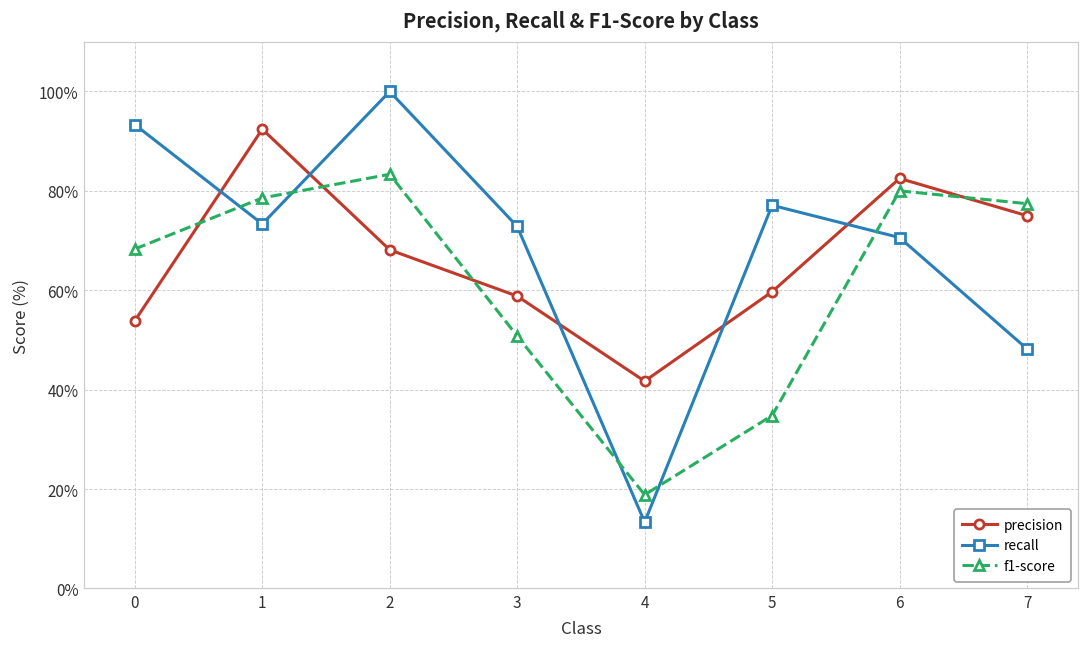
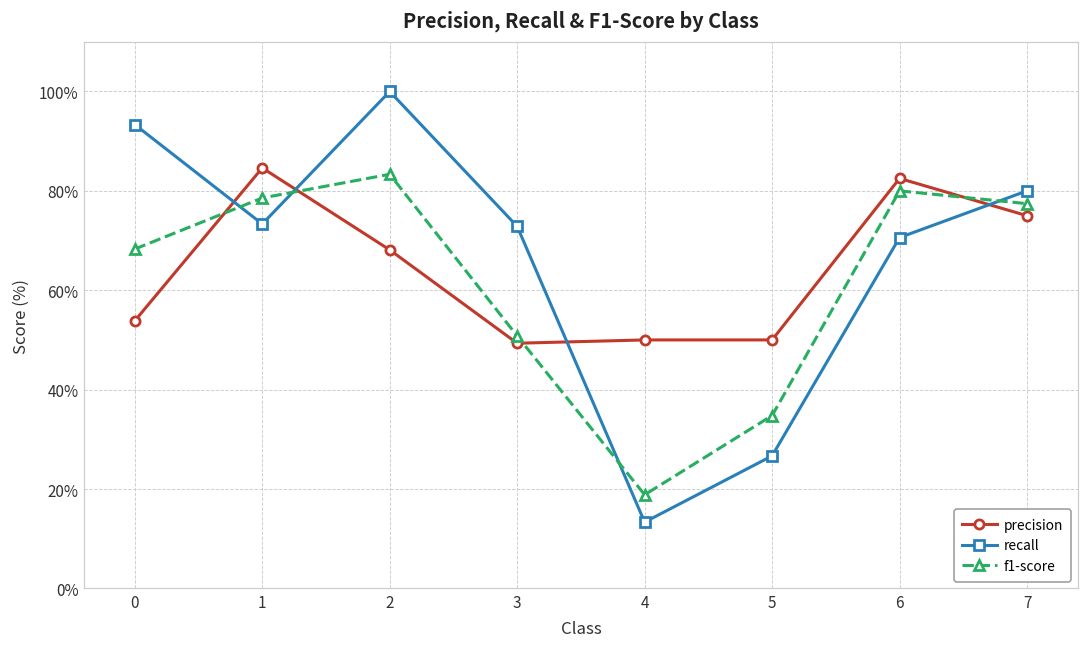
  {
    "precision": {
      "0": "54%",
-     "1": "92%",
+     "1": "85%",
      "2": "68%",
-     "3": "59%",
-     "4": "42%",
-     "5": "60%",
+     "3": "49%",
+     "4": "50%",
+     "5": "50%",
      "6": "83%",
      "7": "75%"
    },
    "recall": {
      "0": "93%",
      "1": "73%",
      "2": "100%",
      "3": "73%",
      "4": "13%",
-     "5": "77%",
+     "5": "27%",
      "6": "71%",
-     "7": "48%"
+     "7": "80%"
    },
    "f1-score": {
      "0": "68%",
      "1": "79%",
      "2": "83%",
      "3": "51%",
      "4": "19%",
      "5": "35%",
      "6": "80%",
      "7": "77%"
    }
  }
